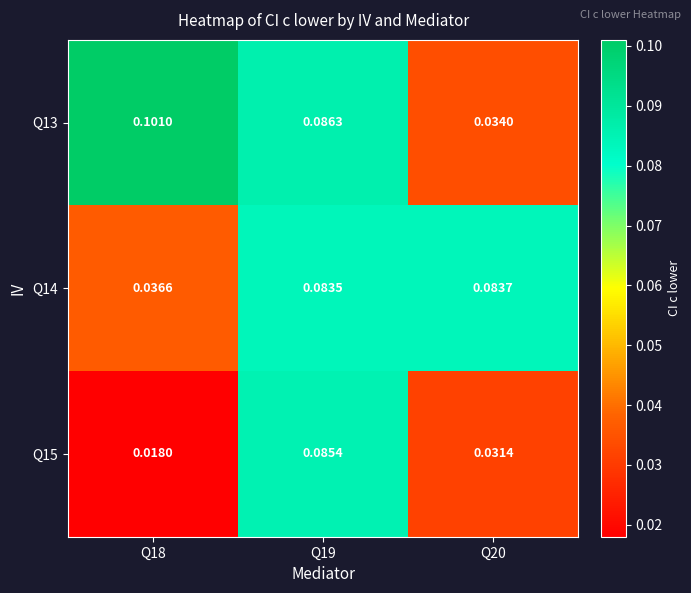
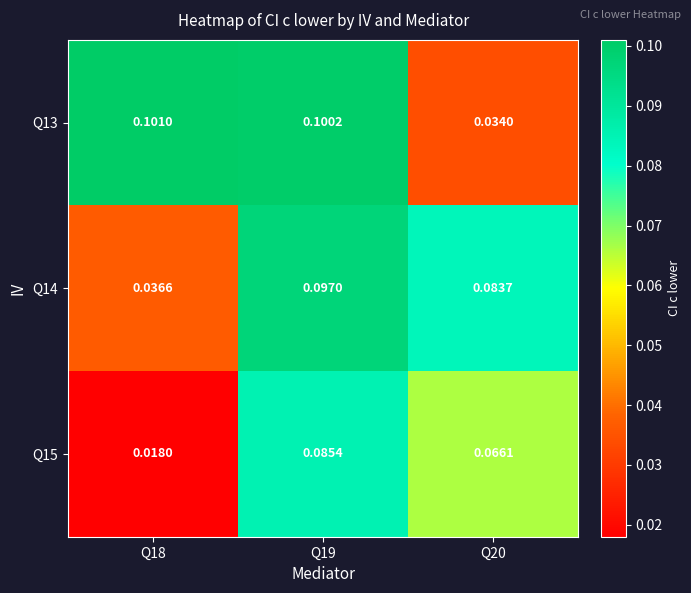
  {
    "Q13": {
      "Q18": 0.1010,
-     "Q19": 0.0863,
+     "Q19": 0.1002,
      "Q20": 0.0340
    },
    "Q14": {
      "Q18": 0.0366,
-     "Q19": 0.0835,
+     "Q19": 0.0970,
      "Q20": 0.0837
    },
    "Q15": {
      "Q18": 0.0180,
      "Q19": 0.0854,
-     "Q20": 0.0314
+     "Q20": 0.0661
    }
  }
